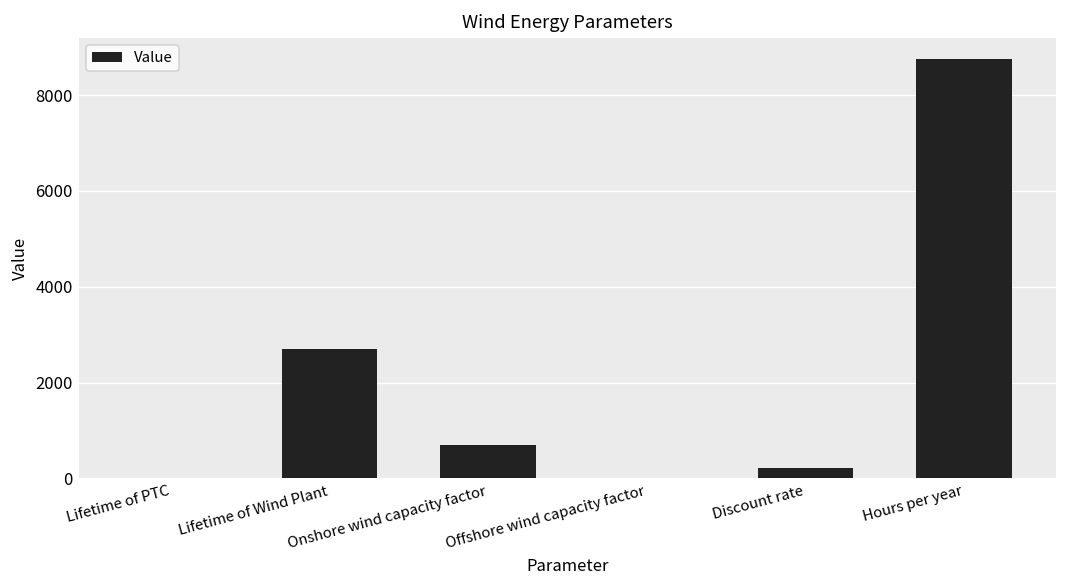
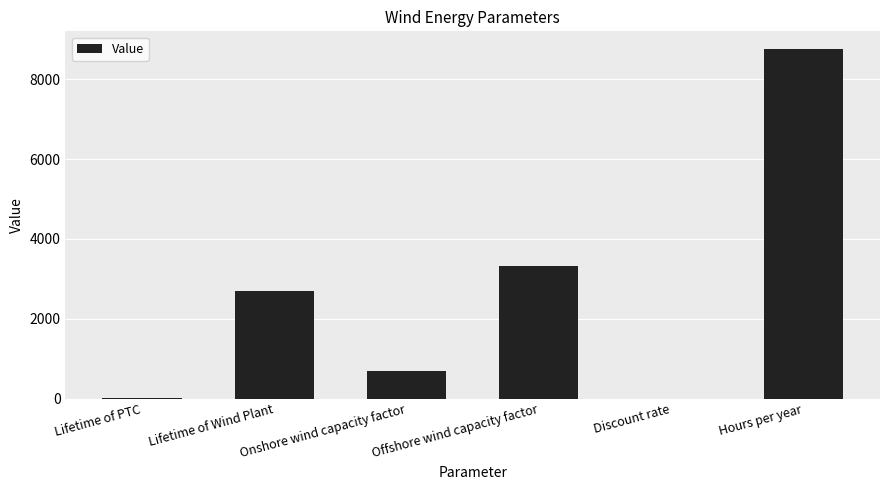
  {
    "Lifetime of Wind Plant": 2700,
    "Onshore wind capacity factor": 700,
-   "Offshore wind capacity factor": 0,
-   "Discount rate": 200,
+   "Offshore wind capacity factor": 3300,
+   "Discount rate": 0,
    "Hours per year": 8800
  }
